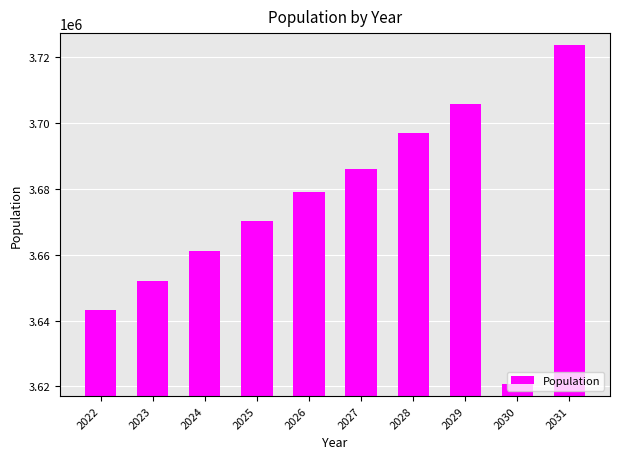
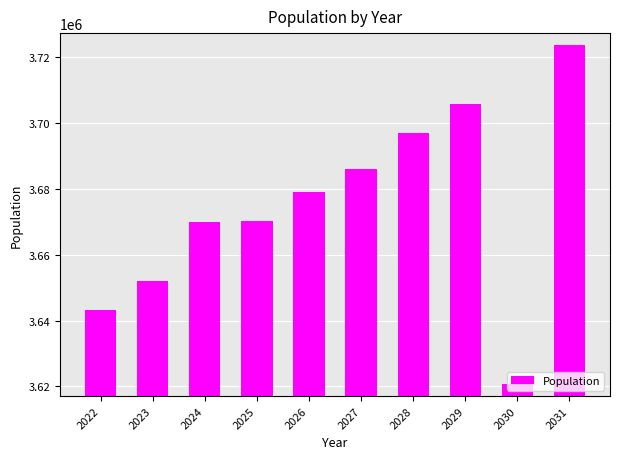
  {
    "2022": 3643000,
    "2023": 3652000,
-   "2024": 3661000,
+   "2024": 3670000,
    "2025": 3670000,
    "2026": 3679000,
    "2027": 3686000,
    "2028": 3697000,
    "2029": 3706000,
    "2031": 3724000
  }
